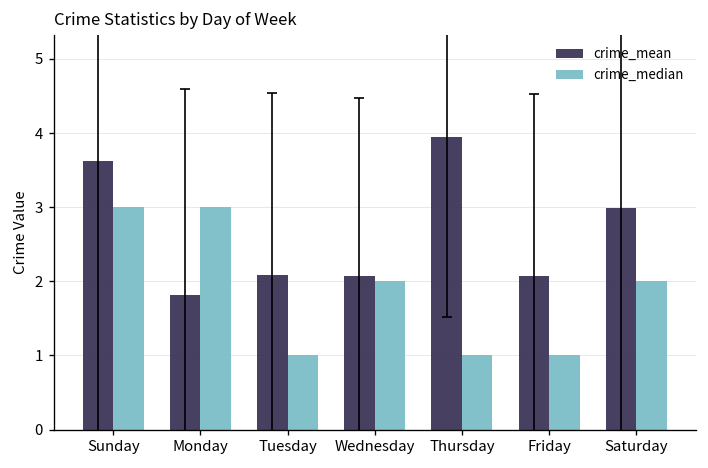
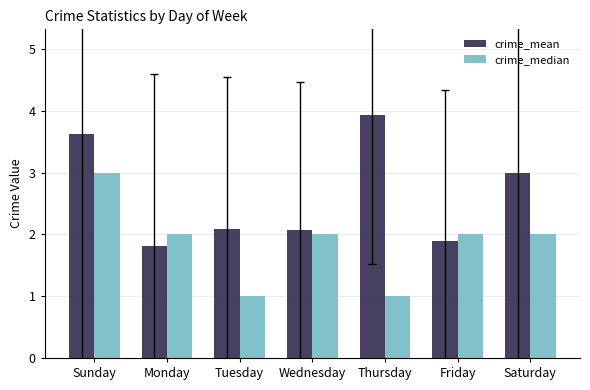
  {
    "crime_mean": {
      "Sunday": 3.6,
      "Monday": 1.8,
      "Tuesday": 2.1,
      "Wednesday": 2.1,
      "Thursday": 3.9,
-     "Friday": 2.1,
+     "Friday": 1.9,
      "Saturday": 3.0
    },
    "crime_median": {
      "Sunday": 3,
-     "Monday": 3,
+     "Monday": 2,
      "Tuesday": 1,
      "Wednesday": 2,
      "Thursday": 1,
-     "Friday": 1,
+     "Friday": 2,
      "Saturday": 2
    }
  }
